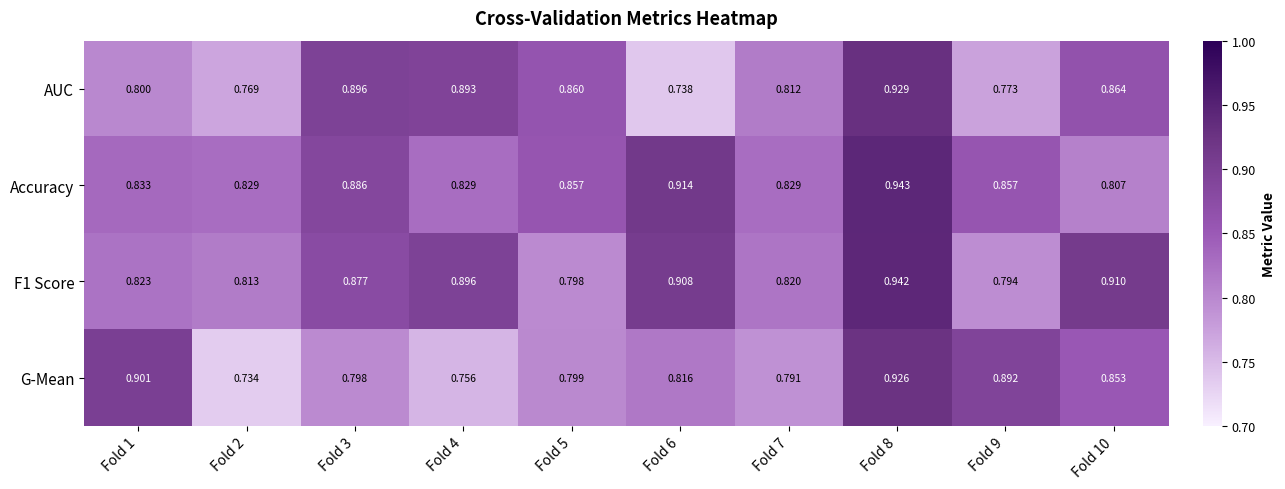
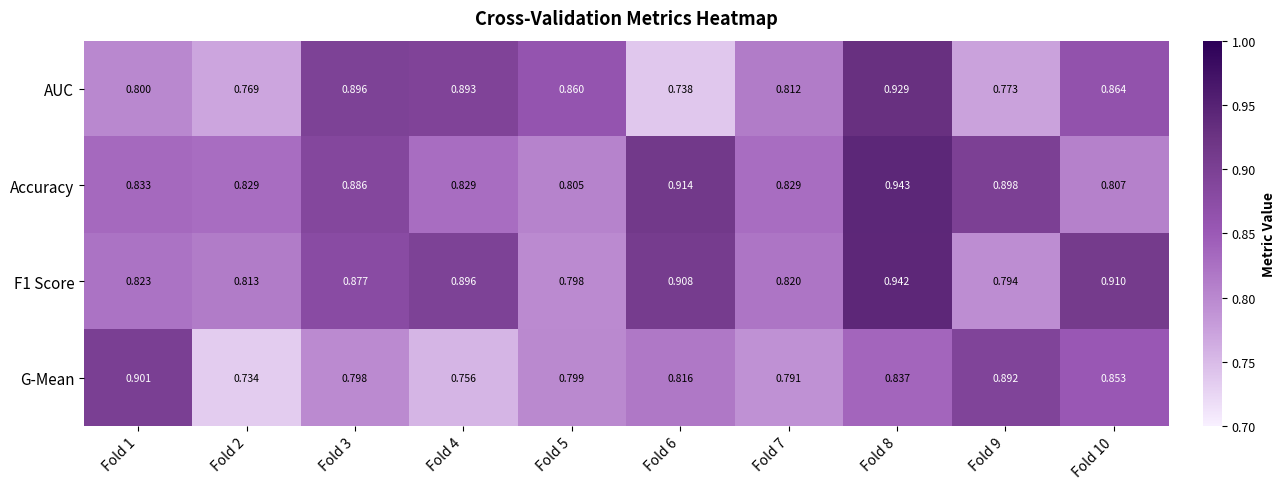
  {
    "AUC": {
      "Fold 1": 0.800,
      "Fold 2": 0.769,
      "Fold 3": 0.896,
      "Fold 4": 0.893,
      "Fold 5": 0.860,
      "Fold 6": 0.738,
      "Fold 7": 0.812,
      "Fold 8": 0.929,
      "Fold 9": 0.773,
      "Fold 10": 0.864
    },
    "Accuracy": {
      "Fold 1": 0.833,
      "Fold 2": 0.829,
      "Fold 3": 0.886,
      "Fold 4": 0.829,
-     "Fold 5": 0.857,
+     "Fold 5": 0.805,
      "Fold 6": 0.914,
      "Fold 7": 0.829,
      "Fold 8": 0.943,
-     "Fold 9": 0.857,
+     "Fold 9": 0.898,
      "Fold 10": 0.807
    },
    "F1 Score": {
      "Fold 1": 0.823,
      "Fold 2": 0.813,
      "Fold 3": 0.877,
      "Fold 4": 0.896,
      "Fold 5": 0.798,
      "Fold 6": 0.908,
      "Fold 7": 0.820,
      "Fold 8": 0.942,
      "Fold 9": 0.794,
      "Fold 10": 0.910
    },
    "G-Mean": {
      "Fold 1": 0.901,
      "Fold 2": 0.734,
      "Fold 3": 0.798,
      "Fold 4": 0.756,
      "Fold 5": 0.799,
      "Fold 6": 0.816,
      "Fold 7": 0.791,
-     "Fold 8": 0.926,
+     "Fold 8": 0.837,
      "Fold 9": 0.892,
      "Fold 10": 0.853
    }
  }
